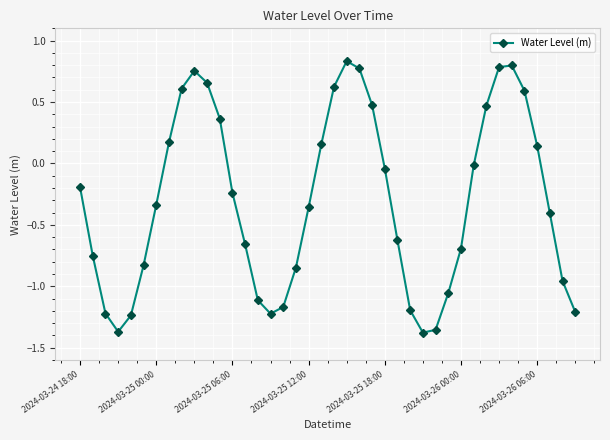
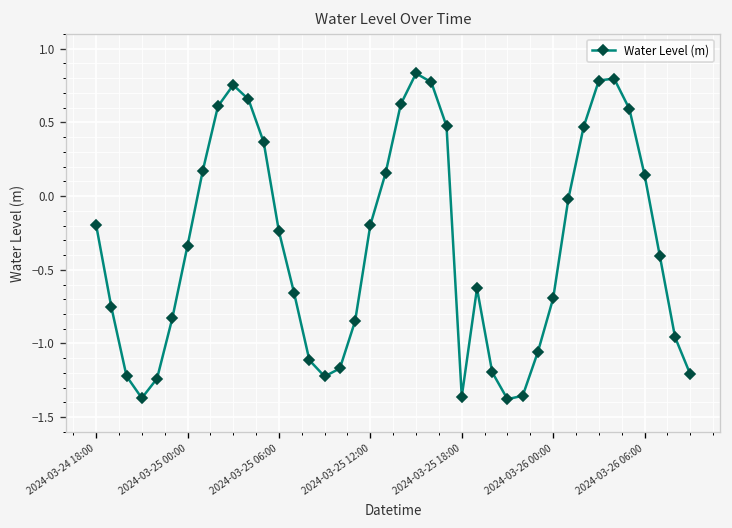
  {
    "2024-03-24 18:00": -0.19,
    "2024-03-25 00:00": -0.34,
    "2024-03-25 06:00": -0.24,
-   "2024-03-25 12:00": -0.36,
-   "2024-03-25 18:00": -0.04,
+   "2024-03-25 12:00": -0.20,
+   "2024-03-25 18:00": -1.36,
    "2024-03-26 00:00": -0.69,
    "2024-03-26 06:00": 0.14
  }
